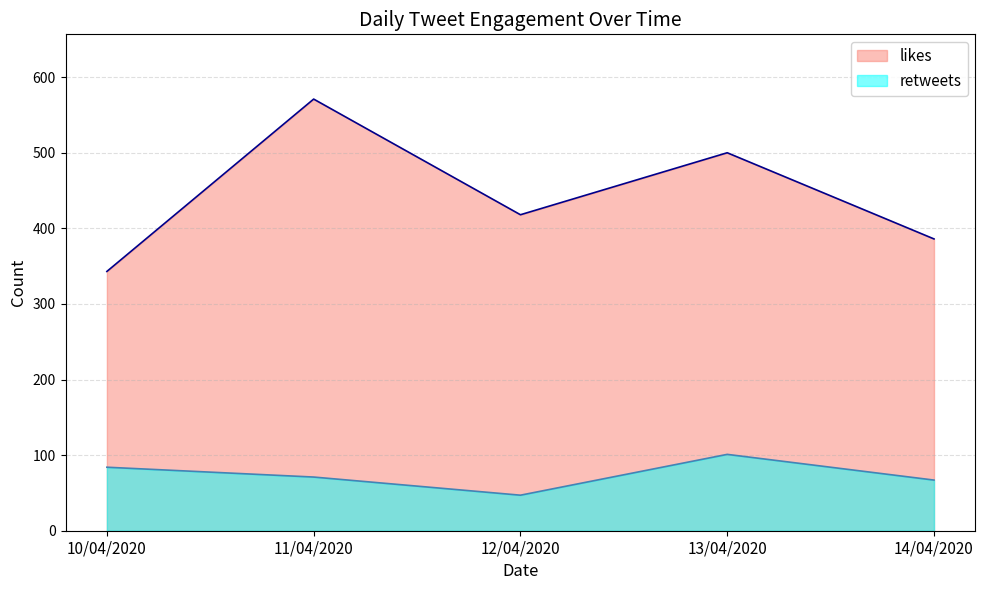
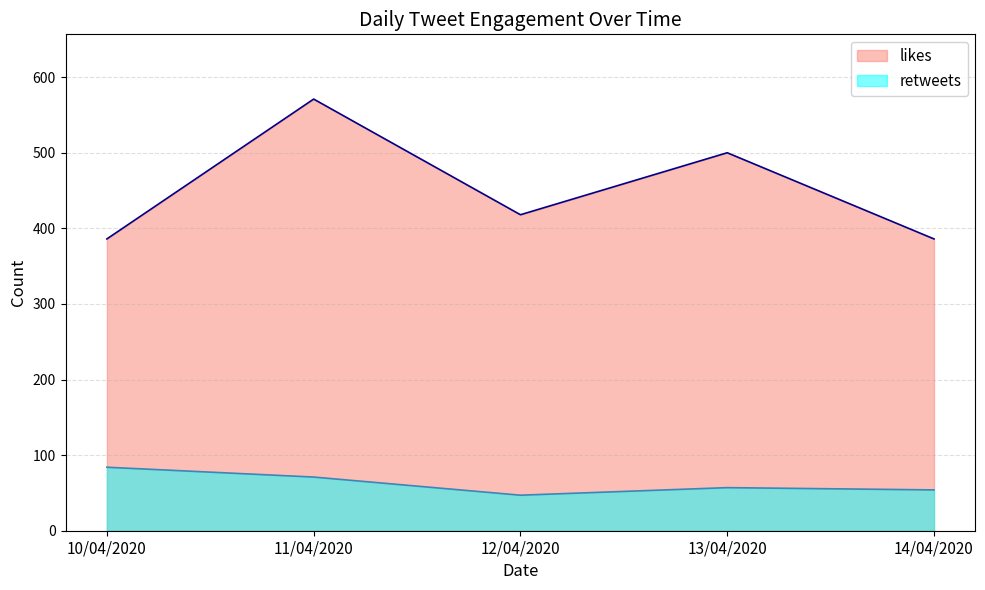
  {
    "likes": {
-     "10/04/2020": 340,
+     "10/04/2020": 390,
      "11/04/2020": 570,
      "12/04/2020": 420,
      "13/04/2020": 500,
      "14/04/2020": 390
    },
    "retweets": {
      "10/04/2020": 80,
      "11/04/2020": 70,
      "12/04/2020": 50,
-     "13/04/2020": 100,
-     "14/04/2020": 70
+     "13/04/2020": 60,
+     "14/04/2020": 50
    }
  }
